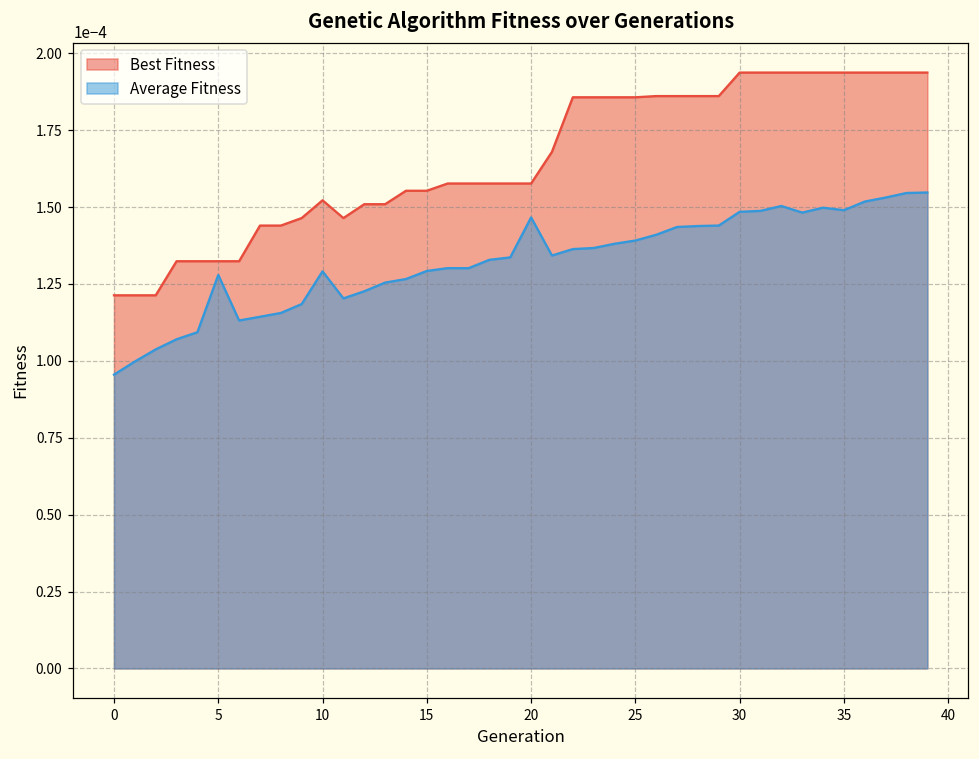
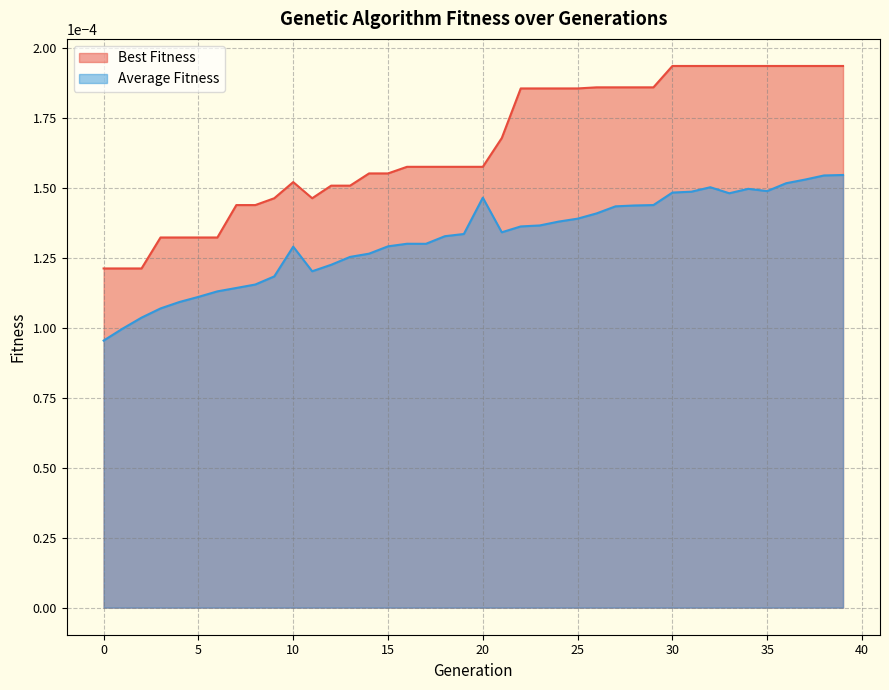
  {
    "Best Fitness": {
      "0": 0.000121,
      "5": 0.000132,
      "10": 0.000152,
      "15": 0.000155,
      "20": 0.000158,
      "25": 0.000186,
      "30": 0.000194,
      "35": 0.000194
    },
    "Average Fitness": {
      "0": 0.000096,
-     "5": 0.000128,
+     "5": 0.000111,
      "10": 0.000129,
      "15": 0.000129,
      "20": 0.000147,
      "25": 0.000139,
      "30": 0.000148,
      "35": 0.000149
    }
  }
